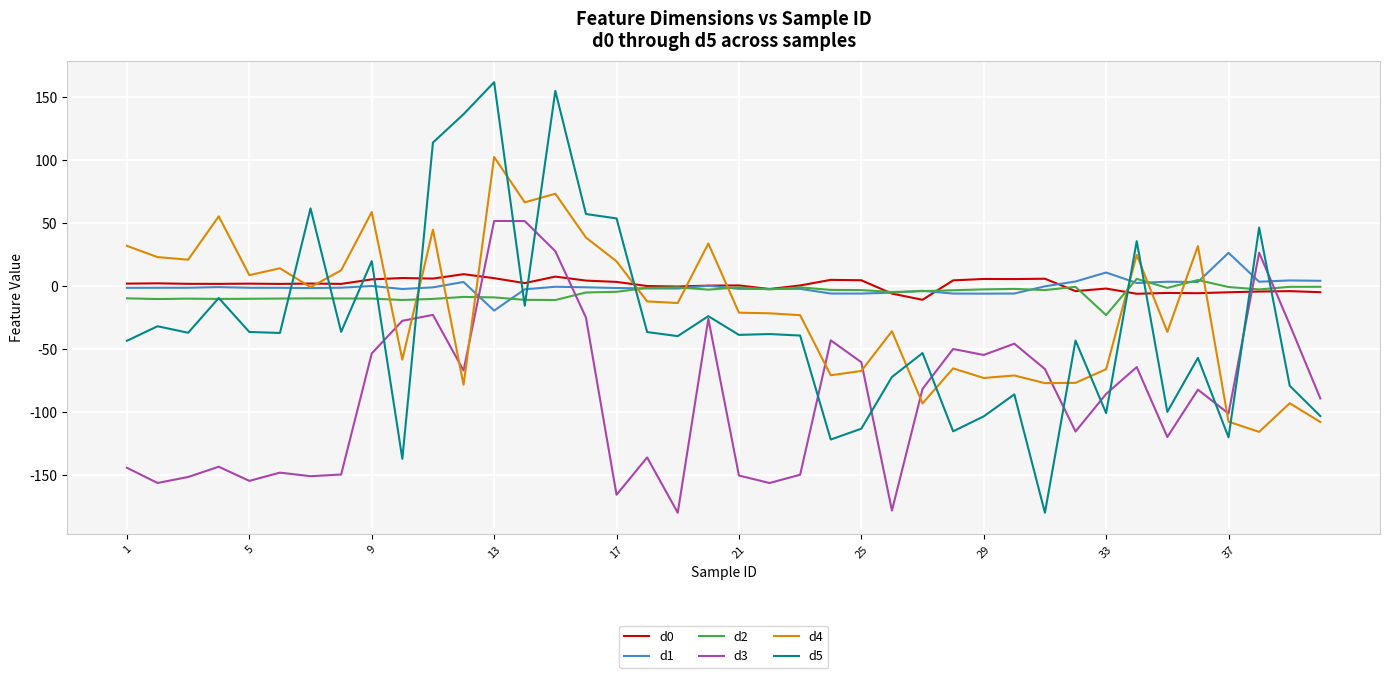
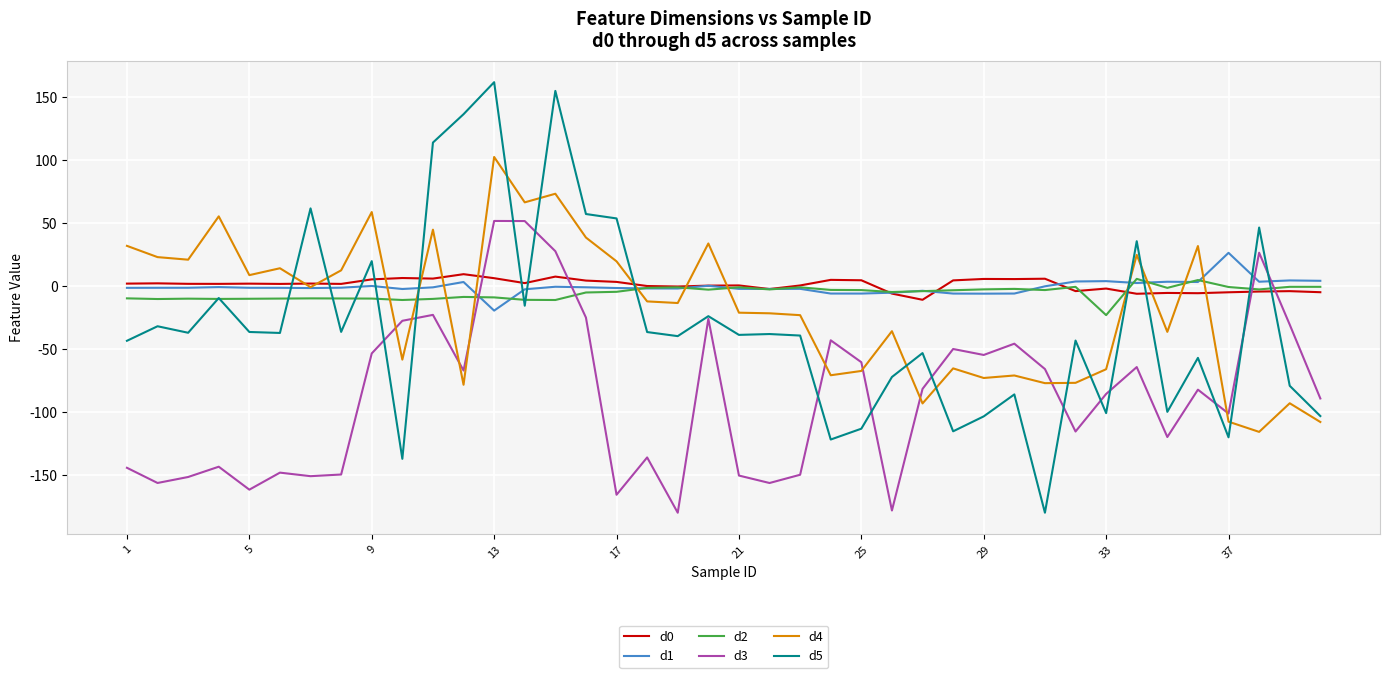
  {
    "d0": {
      "1": 2,
      "5": 2,
      "9": 5,
      "13": 6,
      "17": 3,
      "25": 5,
      "29": 6,
      "33": -2,
      "37": -5
    },
    "d1": {
      "1": -1,
      "5": -1,
      "9": 0,
      "13": -19,
      "17": -1,
      "25": -6,
      "29": -6,
-     "33": 11,
+     "33": 4,
      "37": 26
    },
    "d2": {
      "1": -10,
      "5": -10,
      "9": -10,
      "13": -9,
      "17": -4,
      "25": -3,
      "29": -3,
      "33": -23,
      "37": -1
    },
    "d3": {
      "1": -144,
-     "5": -155,
+     "5": -162,
      "9": -53,
      "13": 52,
      "17": -166,
      "21": -150,
      "25": -60,
      "29": -55,
      "33": -86,
      "37": -101
    },
    "d4": {
      "1": 32,
      "5": 9,
      "9": 59,
      "13": 103,
      "17": 20,
      "21": -21,
      "25": -67,
      "29": -73,
      "33": -66,
      "37": -108
    },
    "d5": {
      "1": -43,
      "5": -36,
      "9": 20,
      "13": 162,
      "17": 54,
      "21": -39,
      "25": -113,
      "29": -103,
      "33": -101,
      "37": -120
    }
  }
